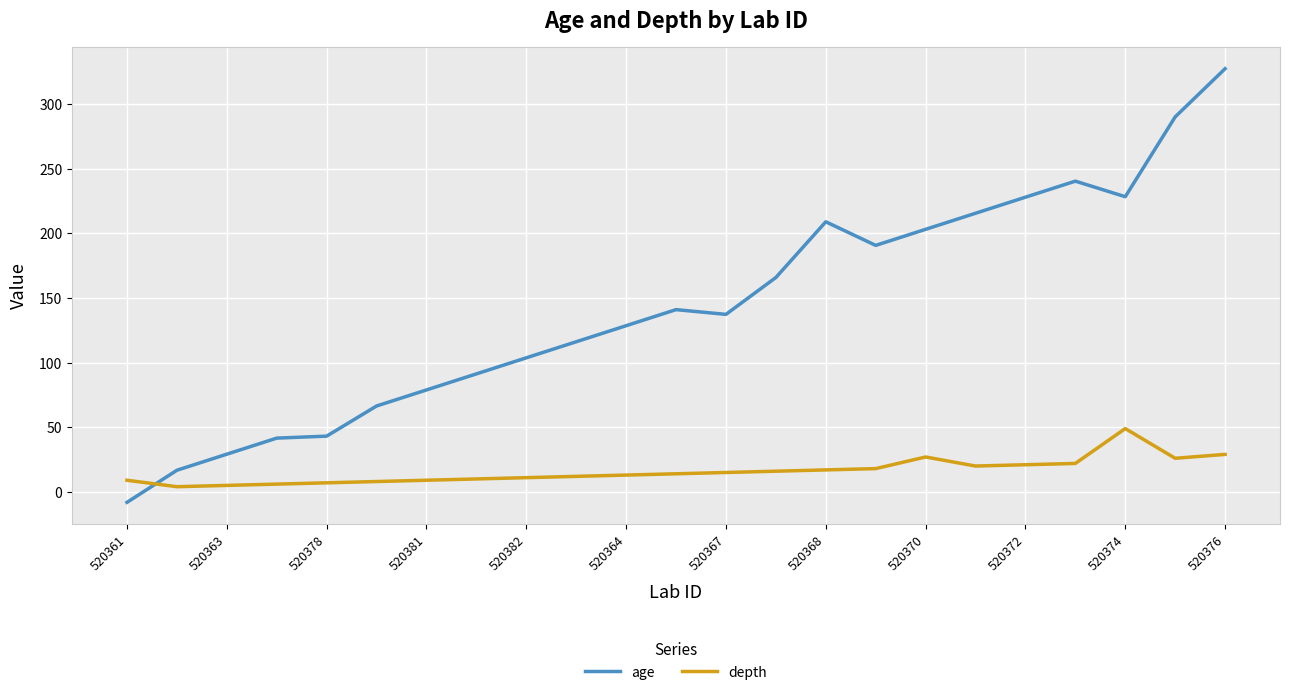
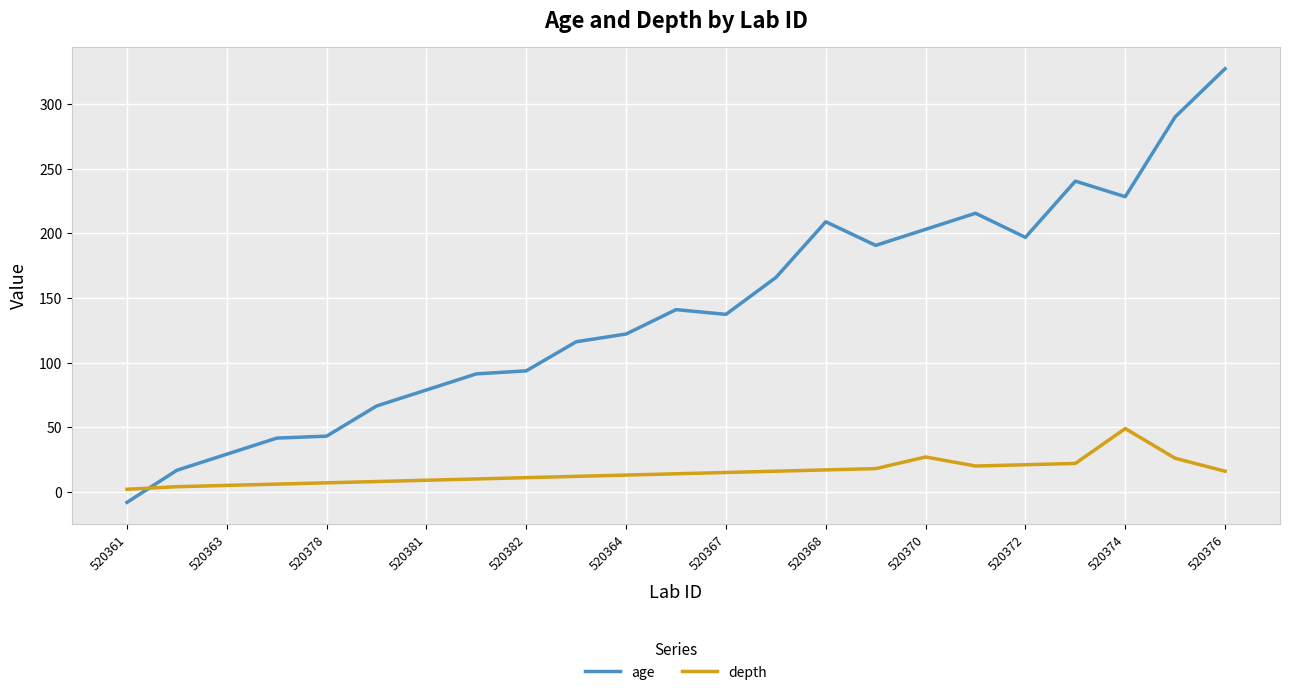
  {
    "age": {
      "520361": -8,
      "520363": 29,
      "520378": 43,
      "520381": 79,
-     "520382": 104,
-     "520364": 129,
+     "520382": 94,
+     "520364": 122,
      "520367": 137,
      "520368": 209,
      "520370": 203,
-     "520372": 228,
+     "520372": 197,
      "520374": 228,
      "520376": 328
    },
    "depth": {
-     "520361": 9,
+     "520361": 2,
      "520363": 5,
      "520378": 7,
      "520381": 9,
      "520382": 11,
      "520364": 13,
      "520367": 15,
      "520368": 17,
      "520370": 27,
      "520372": 21,
      "520374": 49,
-     "520376": 29
+     "520376": 16
    }
  }
